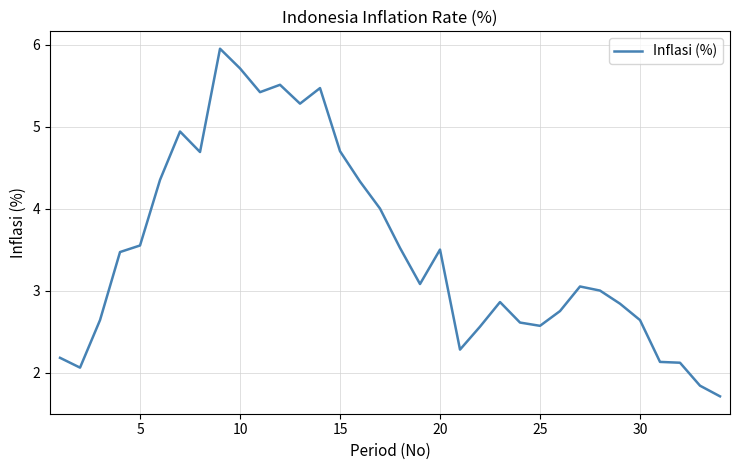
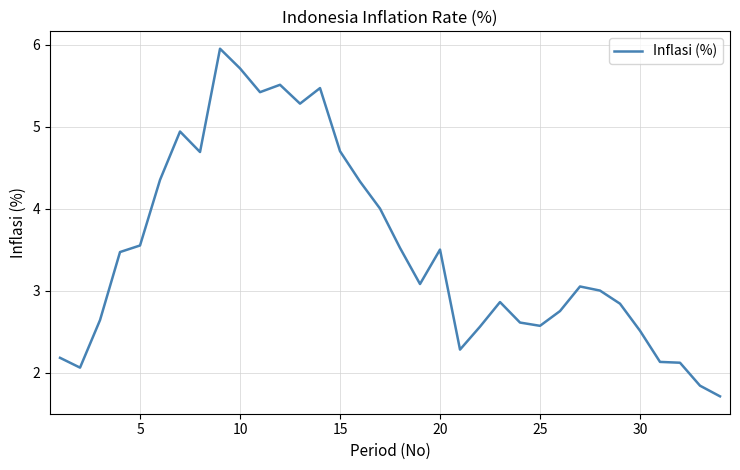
  {
    "5": 3.6,
    "10": 5.7,
    "15": 4.7,
    "20": 3.5,
    "25": 2.6,
-   "30": 2.6
+   "30": 2.5
  }
